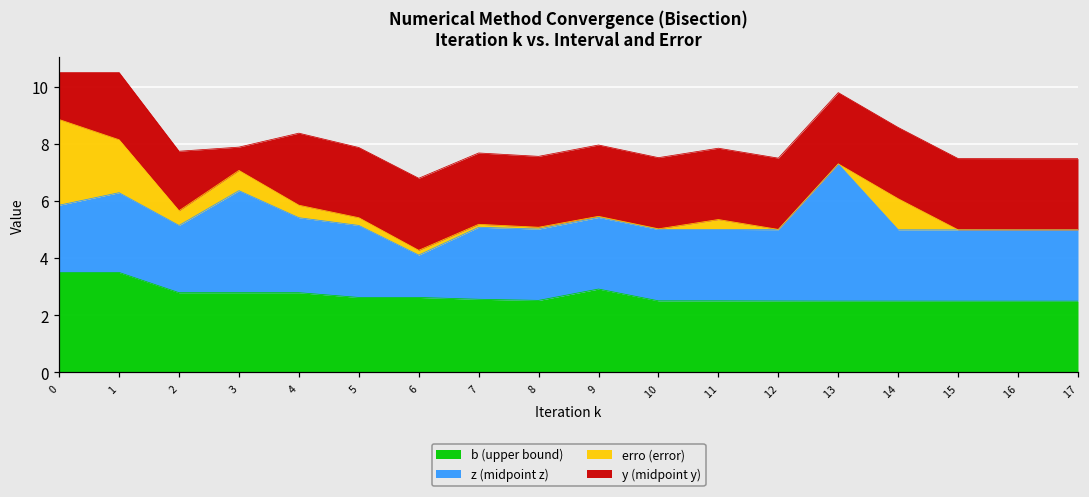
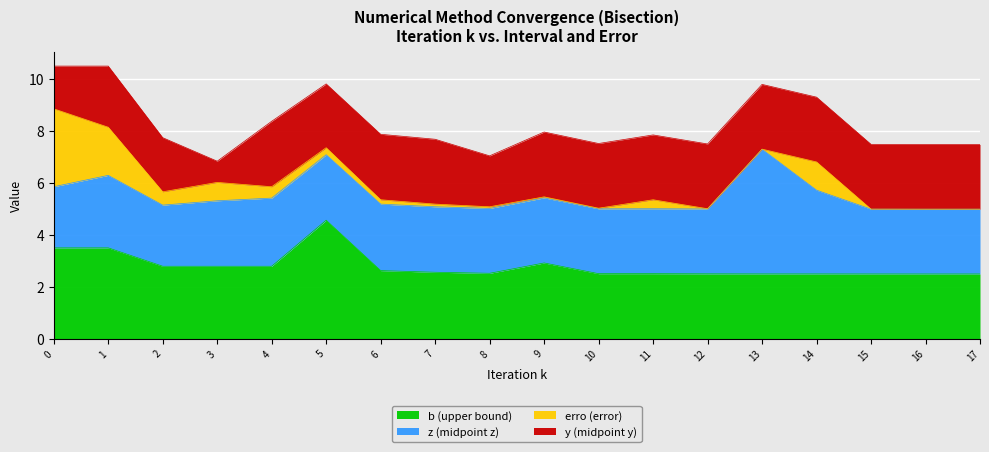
  {
    "b (upper bound)": {
      "0": 3.5,
      "1": 3.5,
      "2": 2.8,
      "3": 2.8,
      "4": 2.8,
-     "5": 2.6,
+     "5": 4.6,
      "6": 2.6,
      "7": 2.6,
      "8": 2.5,
      "9": 2.9,
      "10": 2.5,
      "11": 2.5,
      "12": 2.5,
      "13": 2.5,
      "14": 2.5,
      "15": 2.5,
      "16": 2.5,
      "17": 2.5
    },
    "z (midpoint z)": {
      "0": 2.4,
      "1": 2.8,
      "2": 2.4,
-     "3": 3.6,
+     "3": 2.5,
      "4": 2.6,
      "5": 2.5,
-     "6": 1.5,
+     "6": 2.6,
      "7": 2.5,
      "11": 2.5,
-     "14": 2.5
+     "14": 3.2
    },
    "erro (error)": {
      "0": 3.0,
      "1": 1.9,
      "2": 0.5,
      "3": 0.7,
      "4": 0.4,
      "5": 0.3,
      "6": 0.2,
      "7": 0.1,
      "11": 0.3,
      "14": 1.1
    },
    "y (midpoint y)": {
      "0": 1.6,
      "1": 2.4,
      "2": 2.1,
      "3": 0.8,
      "4": 2.5,
      "5": 2.5,
      "6": 2.5,
      "7": 2.5,
-     "8": 2.5,
+     "8": 2.0,
      "9": 2.5,
      "10": 2.5,
      "11": 2.5,
      "12": 2.5,
      "13": 2.5,
      "14": 2.5,
      "15": 2.5,
      "16": 2.5,
      "17": 2.5
    }
  }
